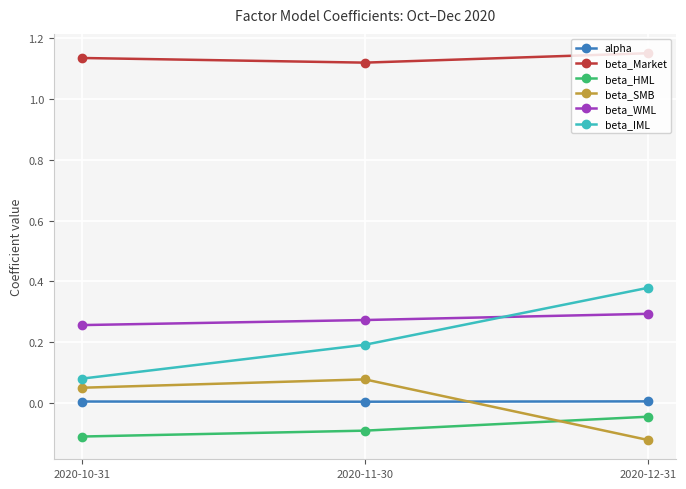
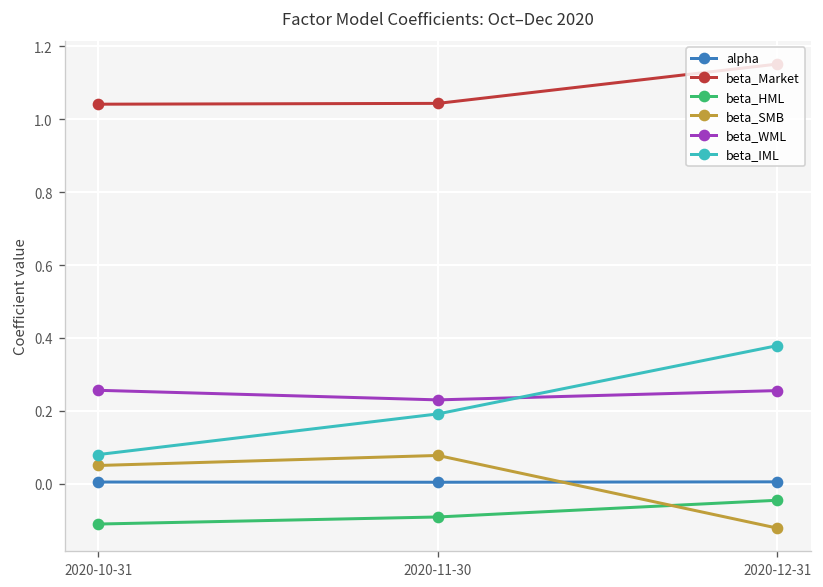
  {
    "alpha": {
      "2020-10-31": 0.00,
      "2020-11-30": 0.00,
      "2020-12-31": 0.01
    },
    "beta_Market": {
-     "2020-10-31": 1.14,
-     "2020-11-30": 1.12
+     "2020-10-31": 1.04,
+     "2020-11-30": 1.04
    },
    "beta_HML": {
      "2020-10-31": -0.11,
      "2020-11-30": -0.09,
      "2020-12-31": -0.05
    },
    "beta_SMB": {
      "2020-10-31": 0.05,
      "2020-11-30": 0.08,
      "2020-12-31": -0.12
    },
    "beta_WML": {
      "2020-10-31": 0.26,
-     "2020-11-30": 0.27,
-     "2020-12-31": 0.29
+     "2020-11-30": 0.23,
+     "2020-12-31": 0.26
    },
    "beta_IML": {
      "2020-10-31": 0.08,
      "2020-11-30": 0.19,
      "2020-12-31": 0.38
    }
  }
